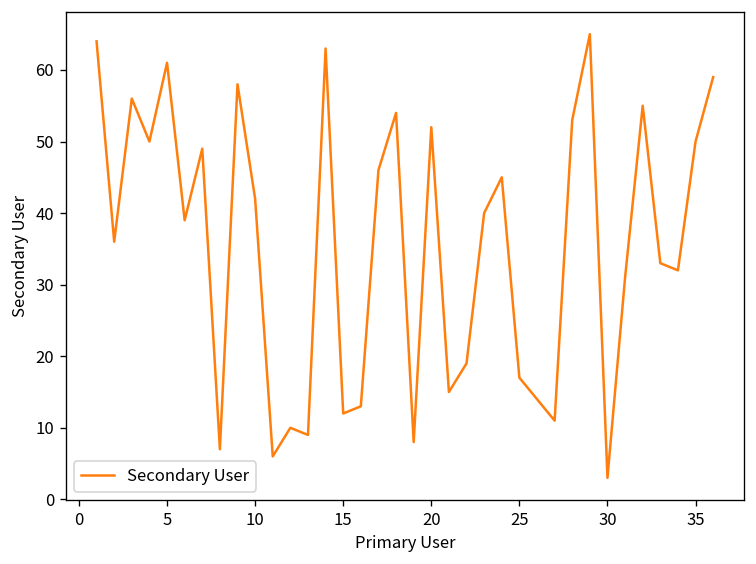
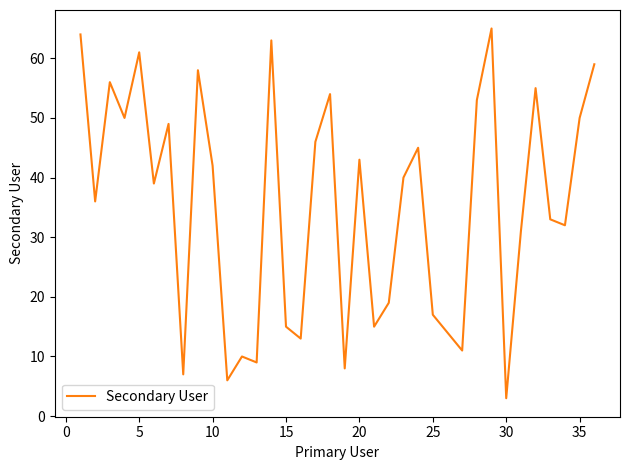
  {
    "5": 61,
    "10": 42,
-   "15": 12,
-   "20": 52,
+   "15": 15,
+   "20": 43,
    "25": 17,
    "30": 3,
    "35": 50
  }
